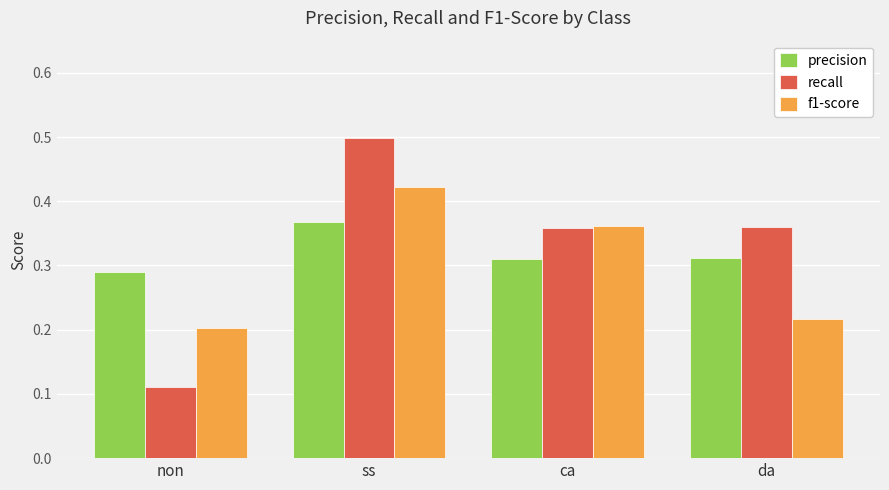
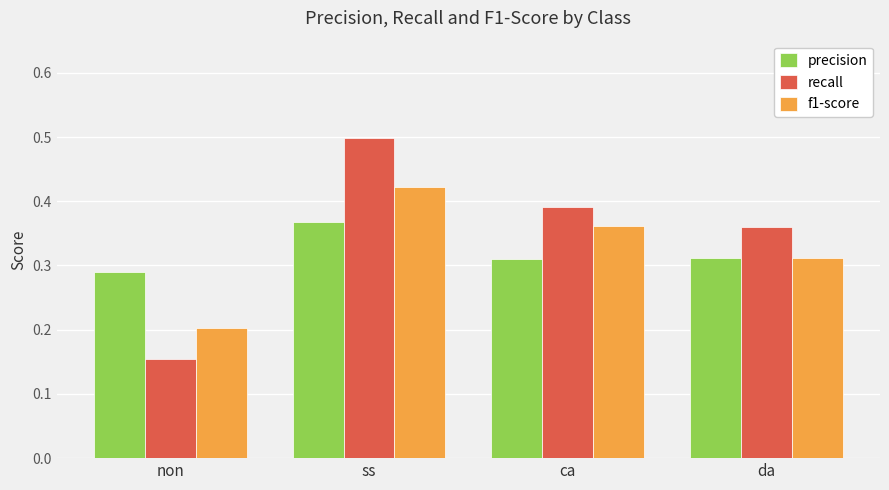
  {
    "precision": {
      "non": 0.29,
      "ss": 0.37,
      "ca": 0.31,
      "da": 0.31
    },
    "recall": {
-     "non": 0.11,
+     "non": 0.16,
      "ss": 0.50,
-     "ca": 0.36,
+     "ca": 0.39,
      "da": 0.36
    },
    "f1-score": {
      "non": 0.20,
      "ss": 0.42,
      "ca": 0.36,
-     "da": 0.22
+     "da": 0.31
    }
  }
